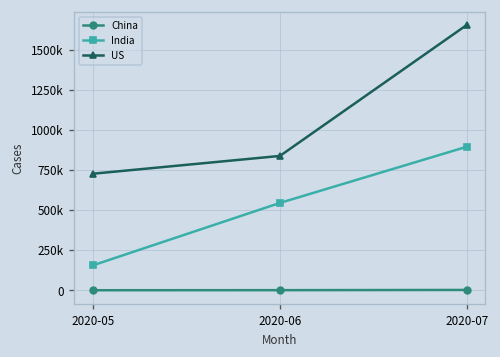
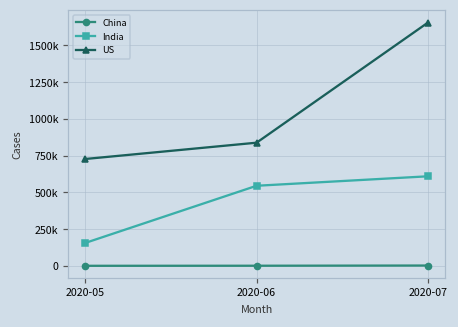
  {
    "India": {
      "2020-05": 160000,
      "2020-06": 540000,
-     "2020-07": 890000
+     "2020-07": 610000
    }
  }
